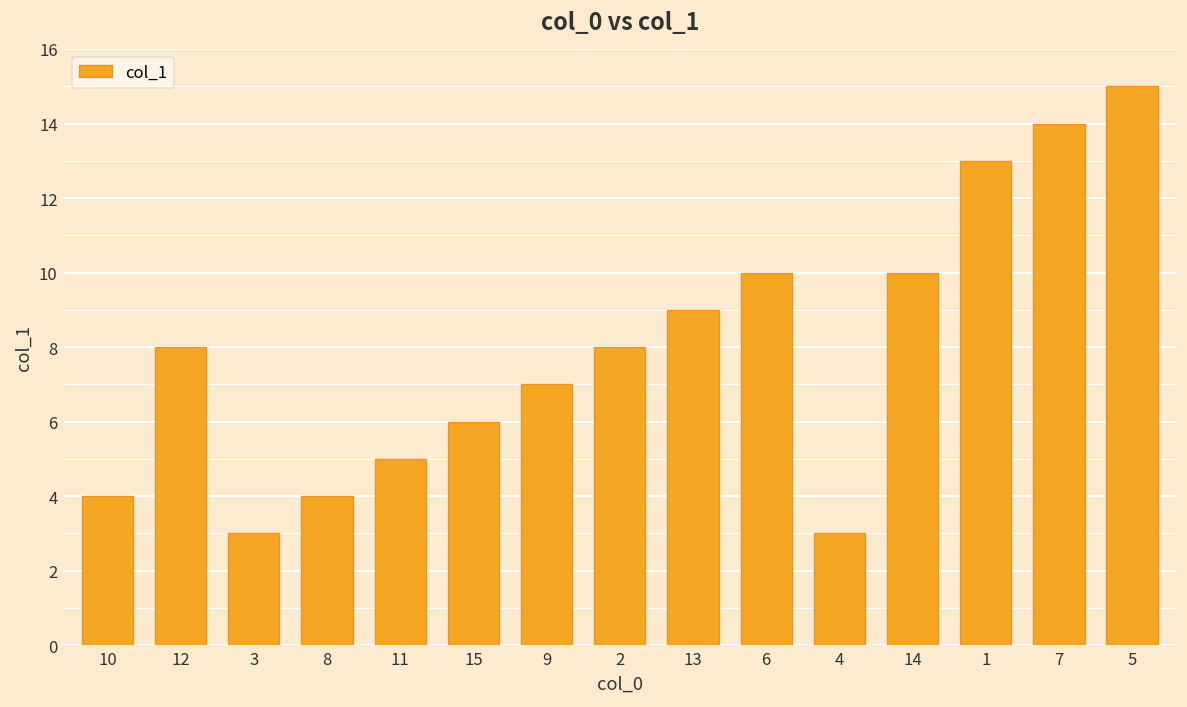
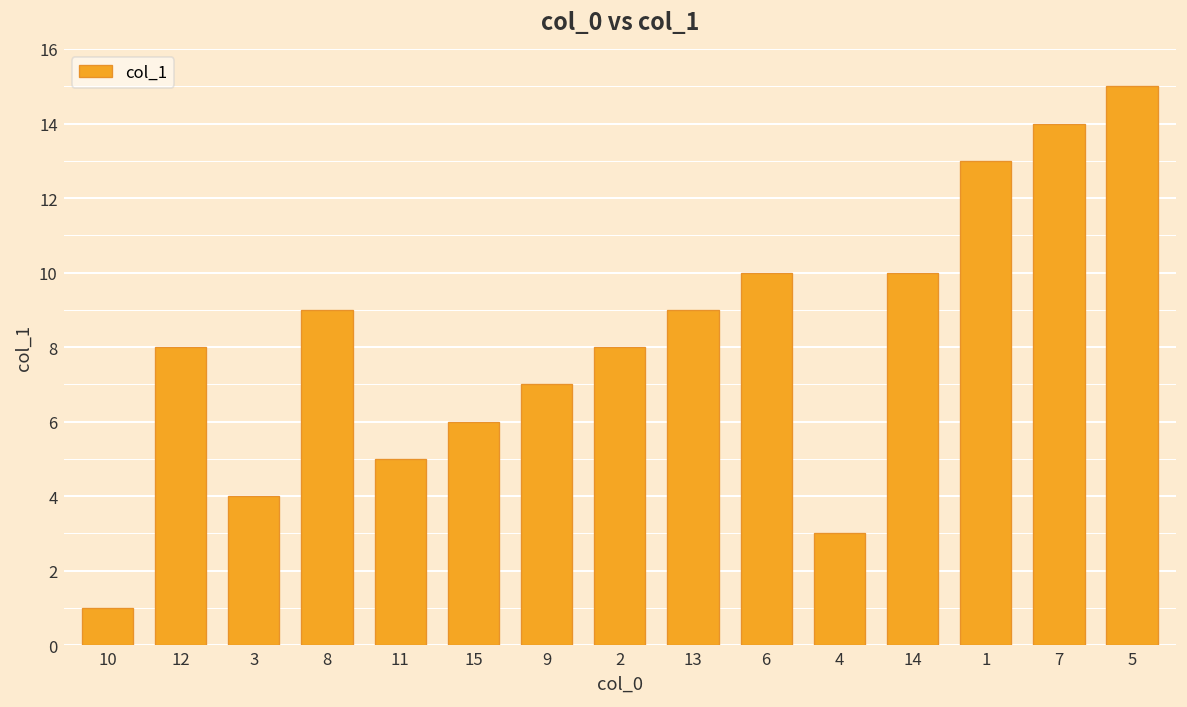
  {
-   "10": 4,
+   "10": 1,
    "12": 8,
-   "3": 3,
-   "8": 4,
+   "3": 4,
+   "8": 9,
    "11": 5,
    "15": 6,
    "9": 7,
    "2": 8,
    "13": 9,
    "6": 10,
    "4": 3,
    "14": 10,
    "1": 13,
    "7": 14,
    "5": 15
  }
